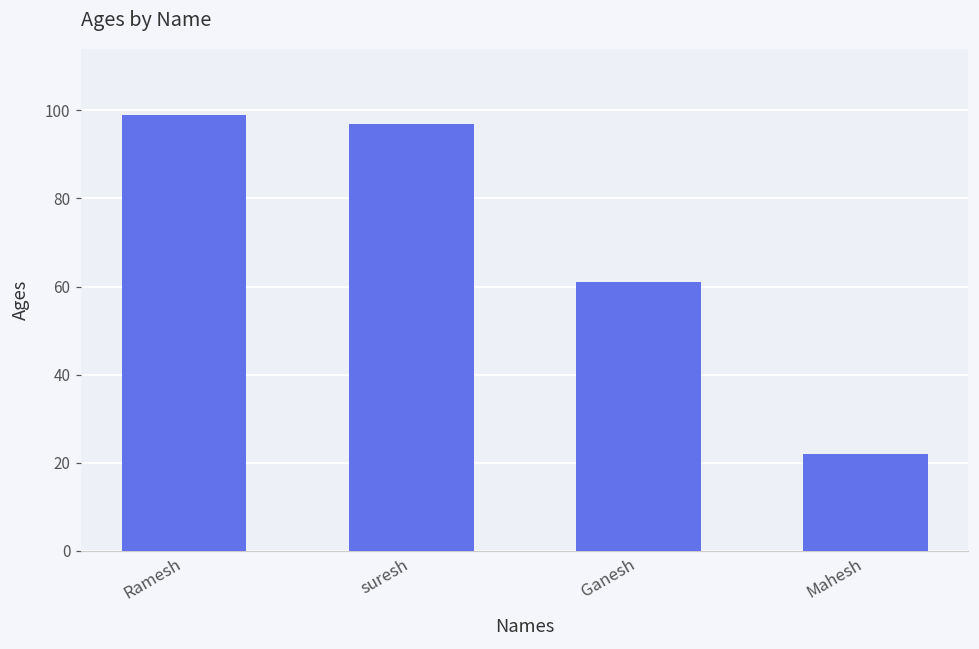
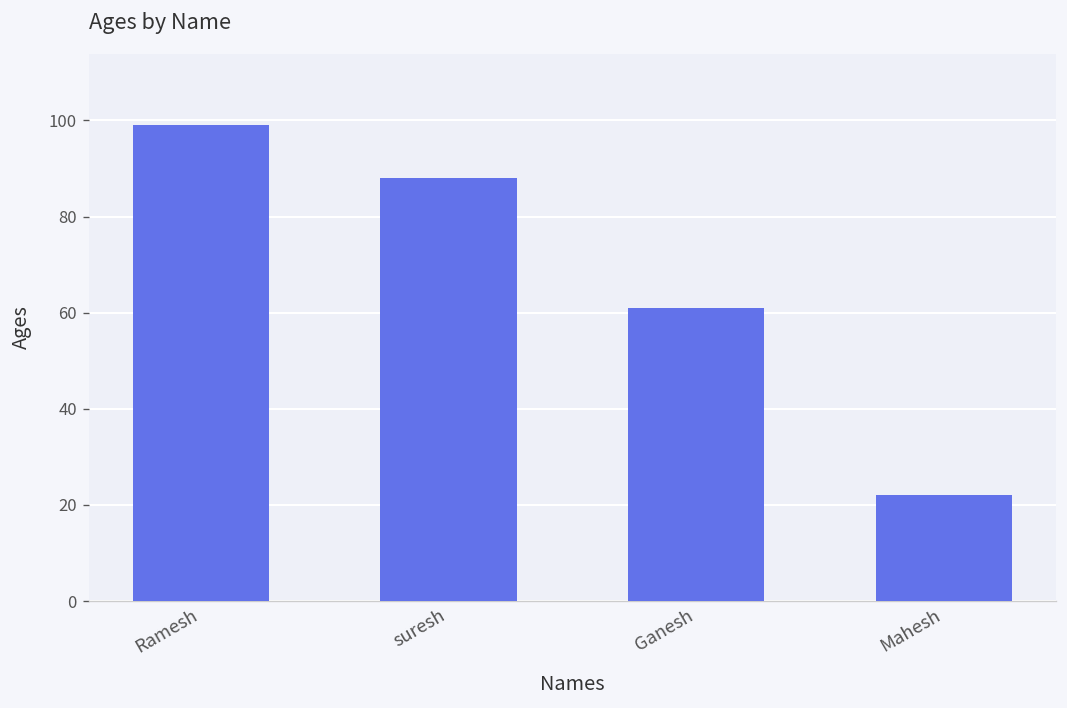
  {
    "Ramesh": 99,
-   "suresh": 97,
+   "suresh": 88,
    "Ganesh": 61,
    "Mahesh": 22
  }
